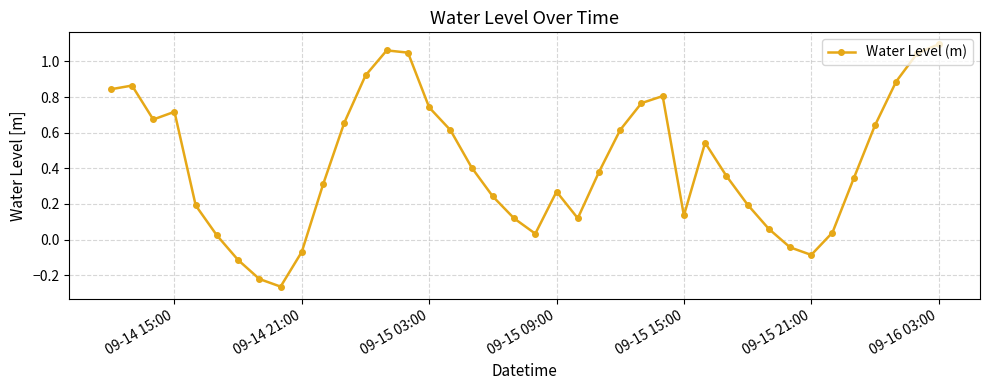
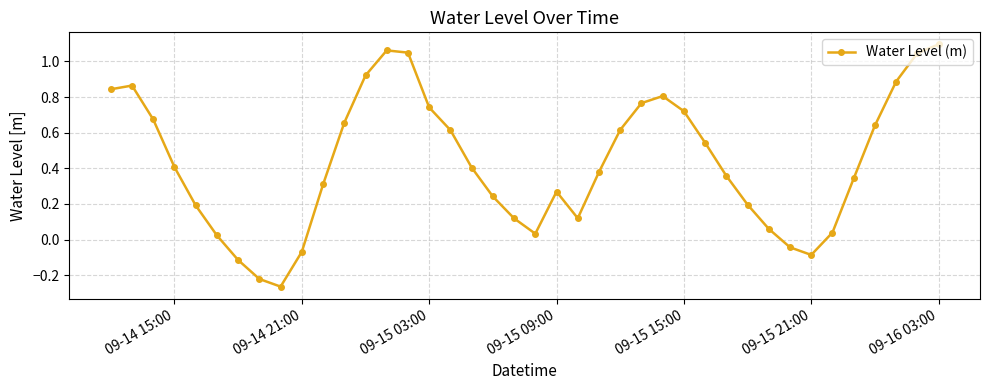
  {
-   "09-14 15:00": 0.72,
+   "09-14 15:00": 0.41,
    "09-14 21:00": -0.07,
    "09-15 03:00": 0.74,
    "09-15 09:00": 0.27,
-   "09-15 15:00": 0.14,
+   "09-15 15:00": 0.72,
    "09-15 21:00": -0.09
  }
